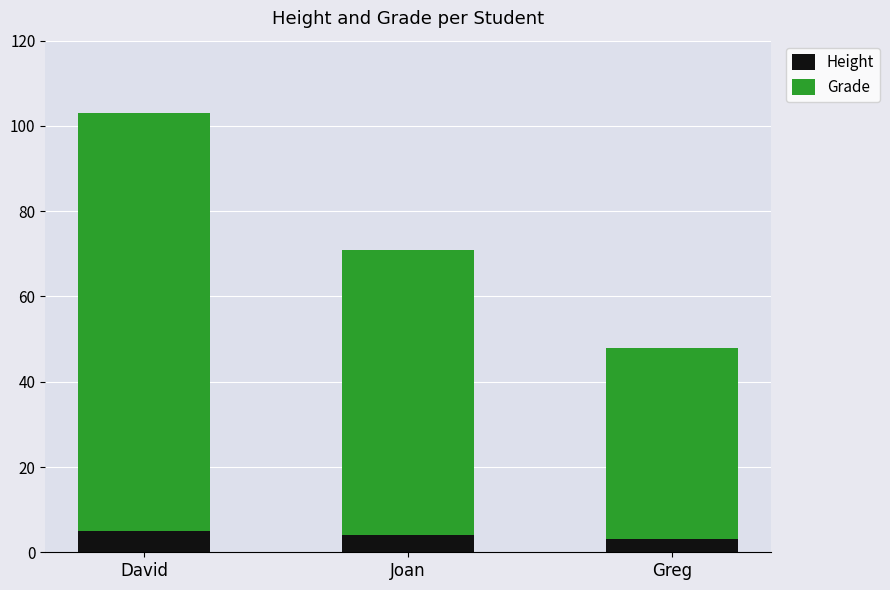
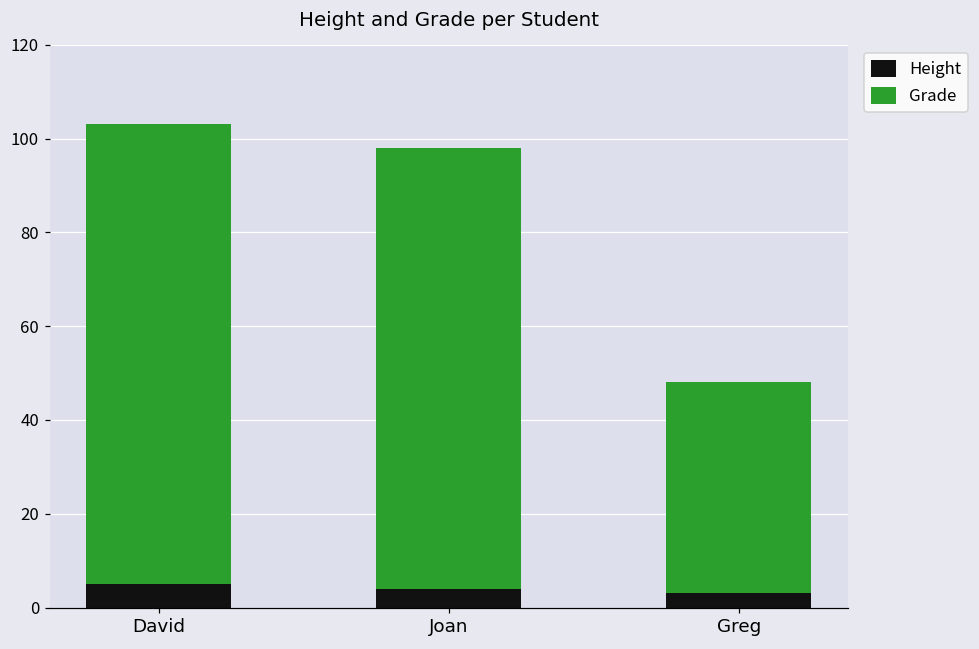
  {
    "Height": {
      "David": 5,
      "Joan": 4,
      "Greg": 3
    },
    "Grade": {
      "David": 98,
-     "Joan": 67,
+     "Joan": 94,
      "Greg": 45
    }
  }
